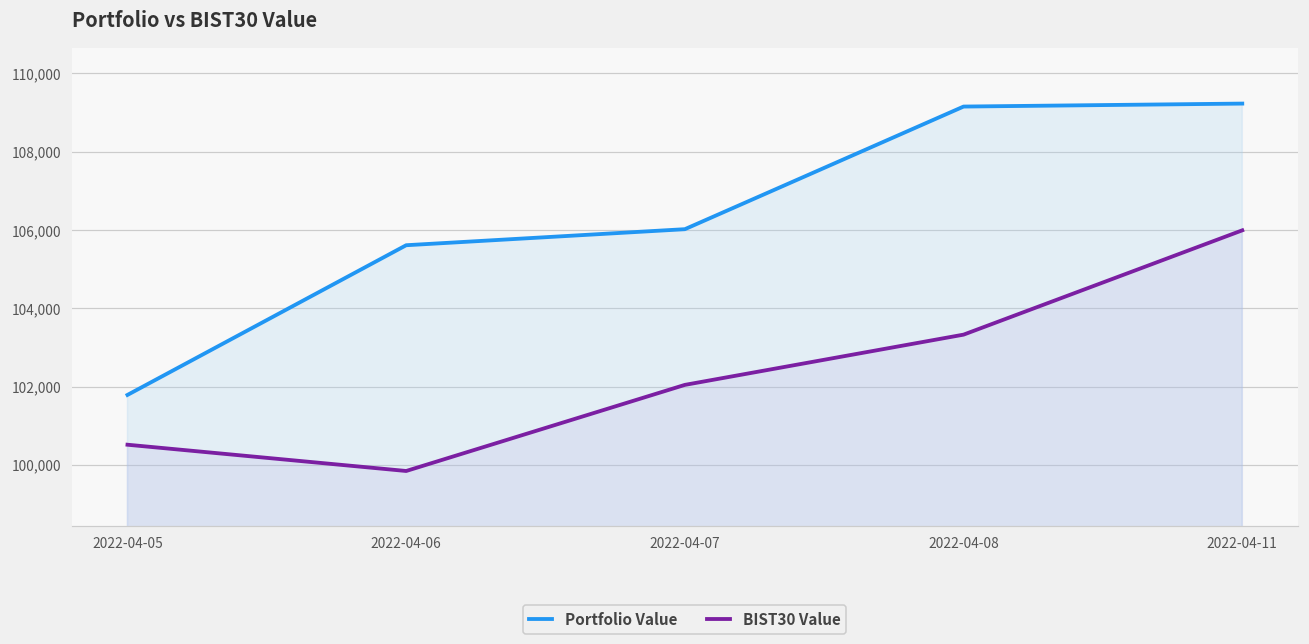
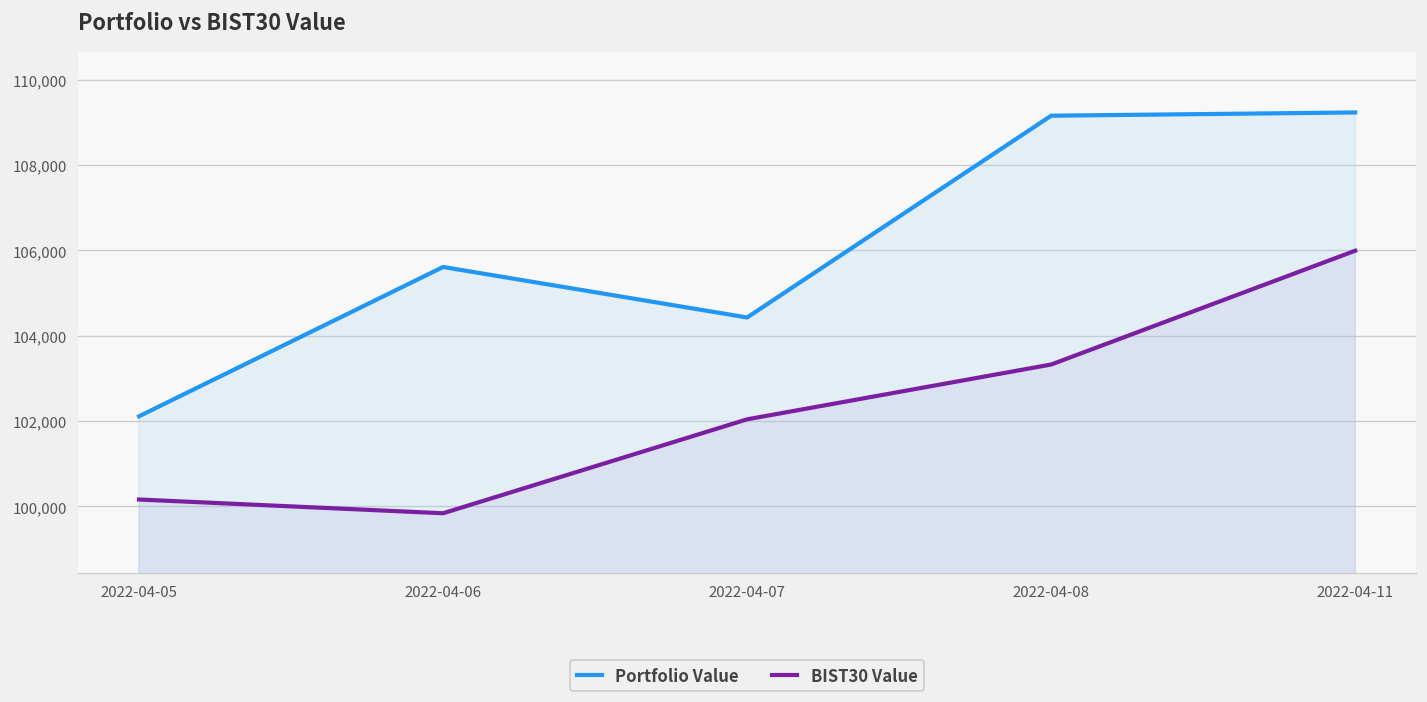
  {
    "Portfolio Value": {
-     "2022-04-05": "101,800",
+     "2022-04-05": "102,100",
      "2022-04-06": "105,600",
-     "2022-04-07": "106,000",
+     "2022-04-07": "104,400",
      "2022-04-08": "109,200",
      "2022-04-11": "109,200"
    },
    "BIST30 Value": {
-     "2022-04-05": "100,500",
+     "2022-04-05": "100,200",
      "2022-04-06": "99,800",
      "2022-04-07": "102,000",
      "2022-04-08": "103,300",
      "2022-04-11": "106,000"
    }
  }
